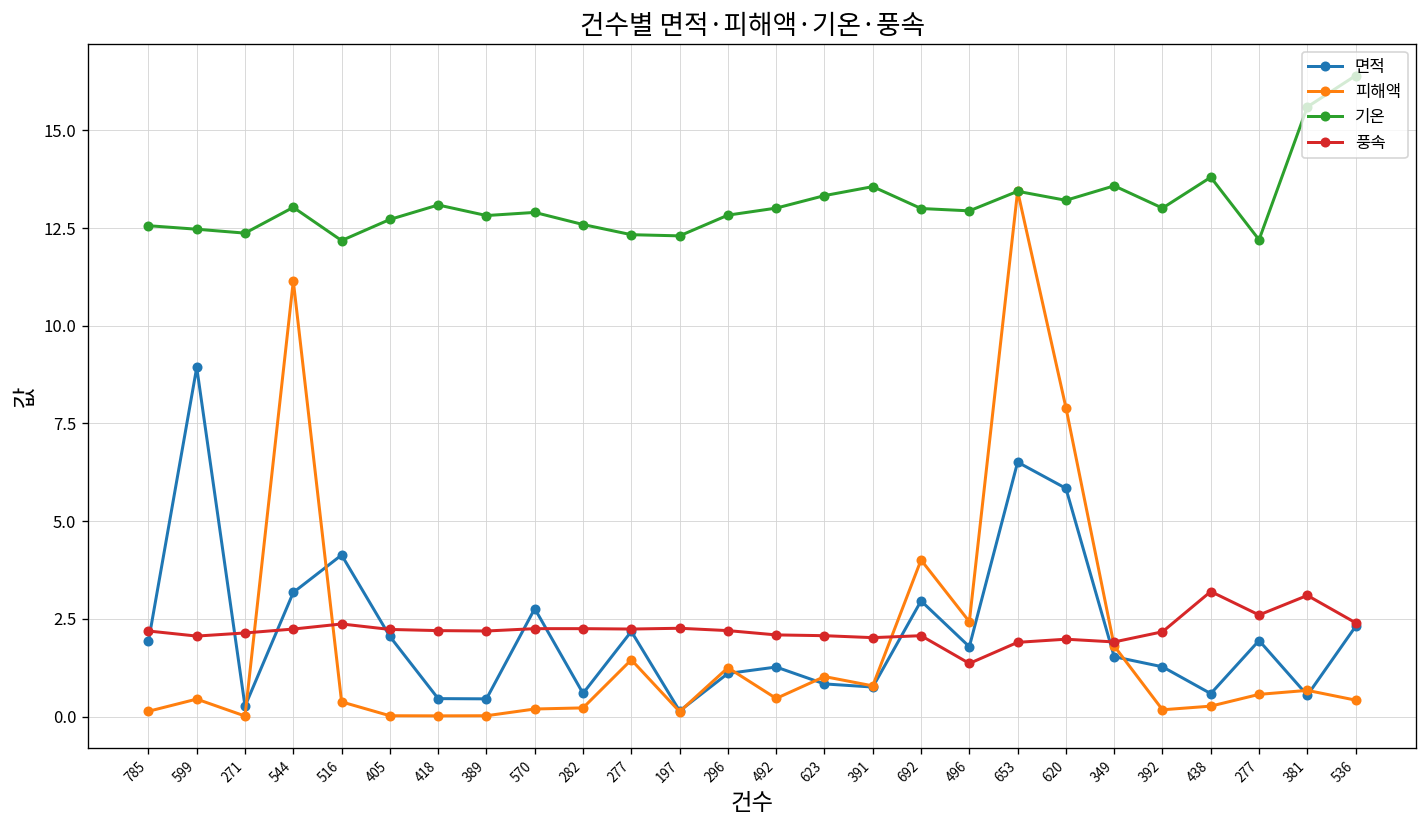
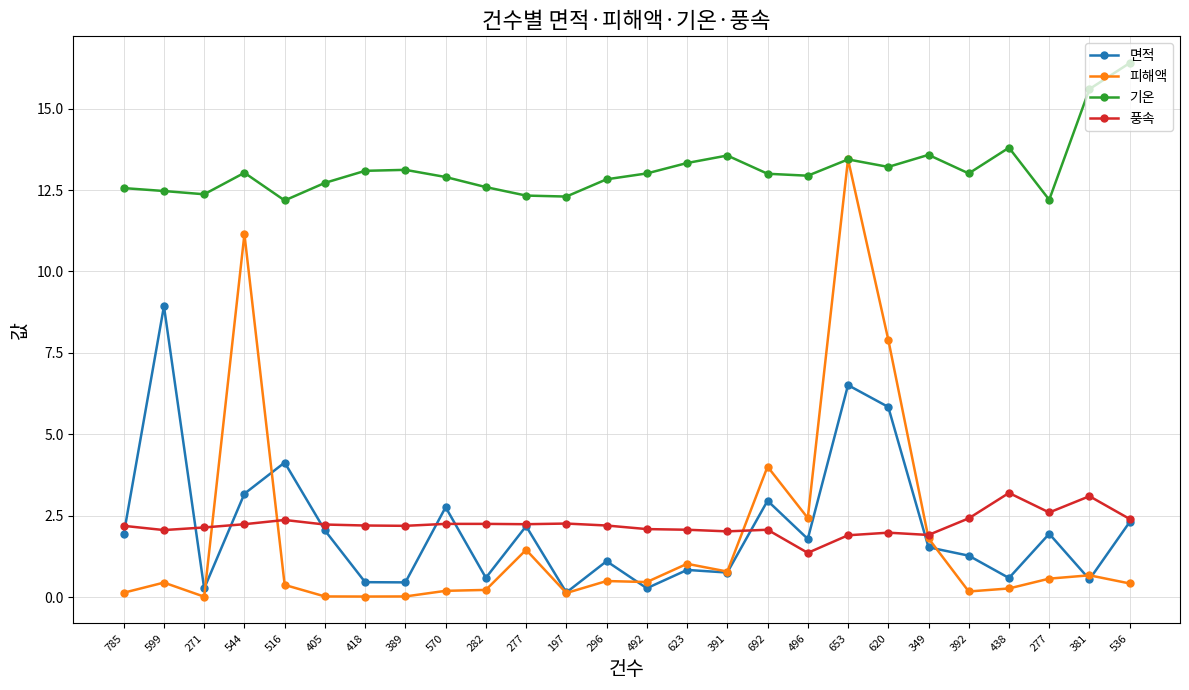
  {
    "면적": {
      "785": 1.9,
      "599": 8.9,
      "271": 0.3,
      "544": 3.2,
      "516": 4.1,
      "405": 2.1,
      "418": 0.5,
      "389": 0.5,
      "570": 2.8,
      "282": 0.6,
      "296": 1.1,
-     "492": 1.3,
+     "492": 0.3,
      "623": 0.8,
      "692": 3.0,
      "496": 1.8,
      "653": 6.5,
      "620": 5.8,
      "349": 1.5,
      "392": 1.3,
      "438": 0.6,
      "381": 0.5,
      "536": 2.3
    },
    "피해액": {
      "785": 0.1,
      "599": 0.4,
      "271": 0.0,
      "544": 11.1,
      "516": 0.4,
      "405": 0.0,
      "418": 0.0,
      "389": 0.0,
      "570": 0.2,
      "282": 0.2,
-     "296": 1.3,
+     "296": 0.5,
      "492": 0.5,
      "623": 1.0,
      "692": 4.0,
      "496": 2.4,
      "620": 7.9,
      "349": 1.8,
      "392": 0.2,
      "438": 0.3,
      "381": 0.7,
      "536": 0.4
    },
    "기온": {
      "785": 12.6,
      "599": 12.5,
      "271": 12.4,
      "544": 13.0,
      "516": 12.2,
      "405": 12.7,
      "418": 13.1,
-     "389": 12.8,
+     "389": 13.1,
      "570": 12.9,
      "282": 12.6,
      "197": 12.3,
      "296": 12.8,
      "492": 13.0,
      "623": 13.3,
      "391": 13.6,
      "692": 13.0,
      "496": 12.9,
      "620": 13.2,
      "349": 13.6,
      "392": 13.0,
      "438": 13.8
    },
    "풍속": {
      "785": 2.2,
      "599": 2.1,
      "271": 2.1,
      "544": 2.2,
      "516": 2.4,
      "405": 2.2,
      "418": 2.2,
      "389": 2.2,
      "570": 2.3,
      "282": 2.3,
      "197": 2.3,
      "296": 2.2,
      "492": 2.1,
      "623": 2.1,
      "391": 2.0,
      "692": 2.1,
      "496": 1.4,
      "653": 1.9,
      "620": 2.0,
      "349": 1.9,
-     "392": 2.2,
+     "392": 2.4,
      "438": 3.2,
      "381": 3.1,
      "536": 2.4
    }
  }
